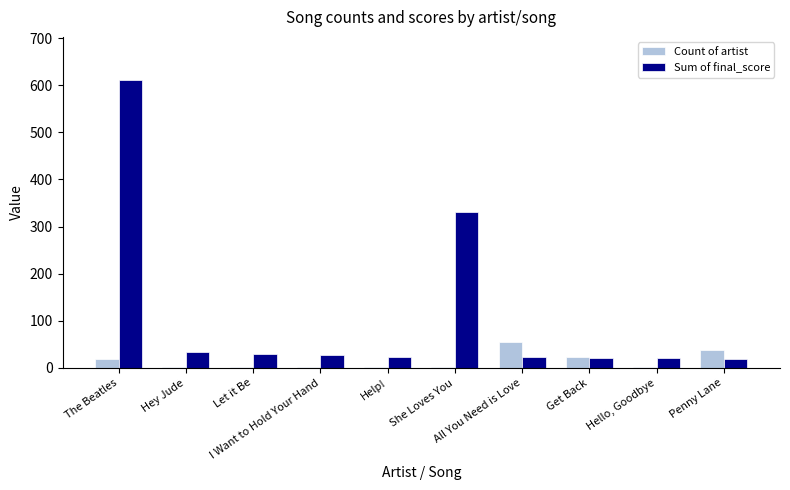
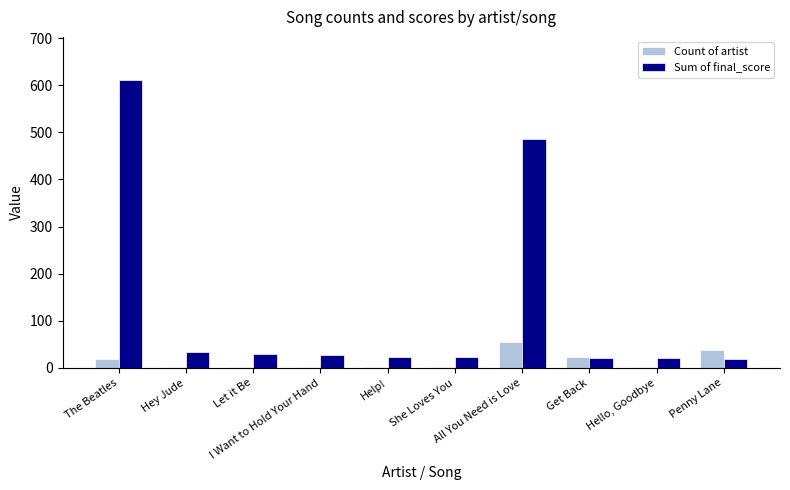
  {
    "Count of artist": {
      "The Beatles": 20,
      "All You Need is Love": 50,
      "Get Back": 20,
      "Penny Lane": 40
    },
    "Sum of final_score": {
      "The Beatles": 610,
      "Hey Jude": 30,
      "Let it Be": 30,
      "I Want to Hold Your Hand": 30,
      "Help!": 20,
-     "She Loves You": 330,
-     "All You Need is Love": 20,
+     "She Loves You": 20,
+     "All You Need is Love": 490,
      "Get Back": 20,
      "Hello, Goodbye": 20,
      "Penny Lane": 20
    }
  }
